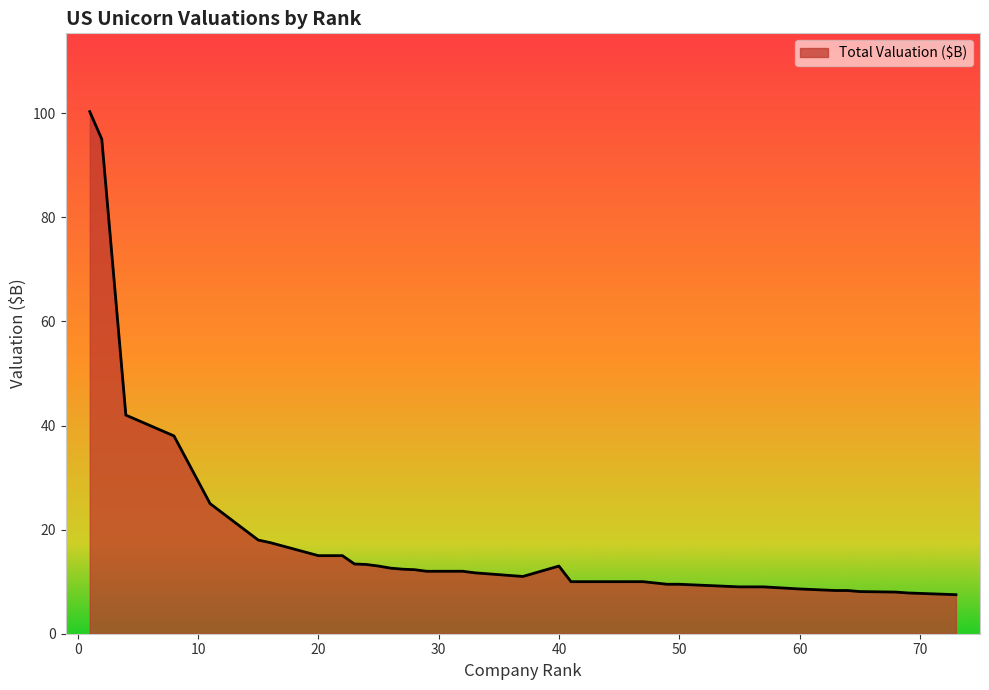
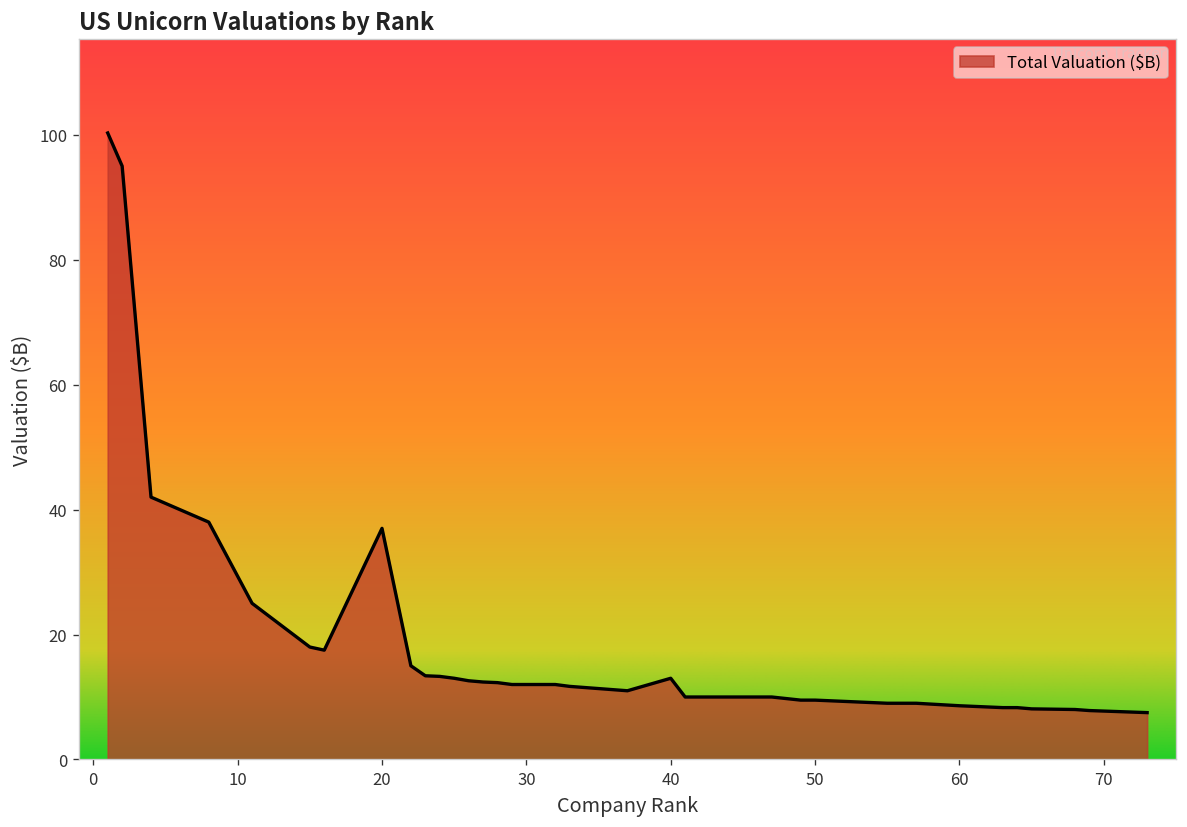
  {
-   "20": 15,
+   "20": 37,
    "40": 13,
    "50": 10,
    "60": 9
  }
